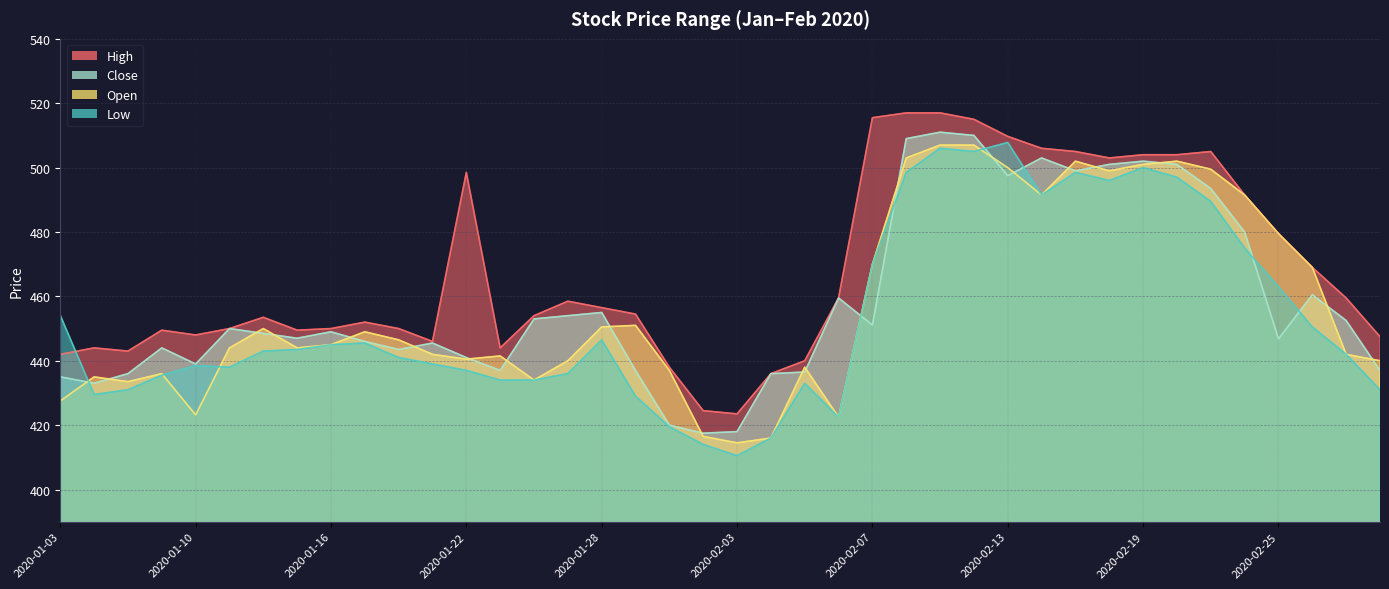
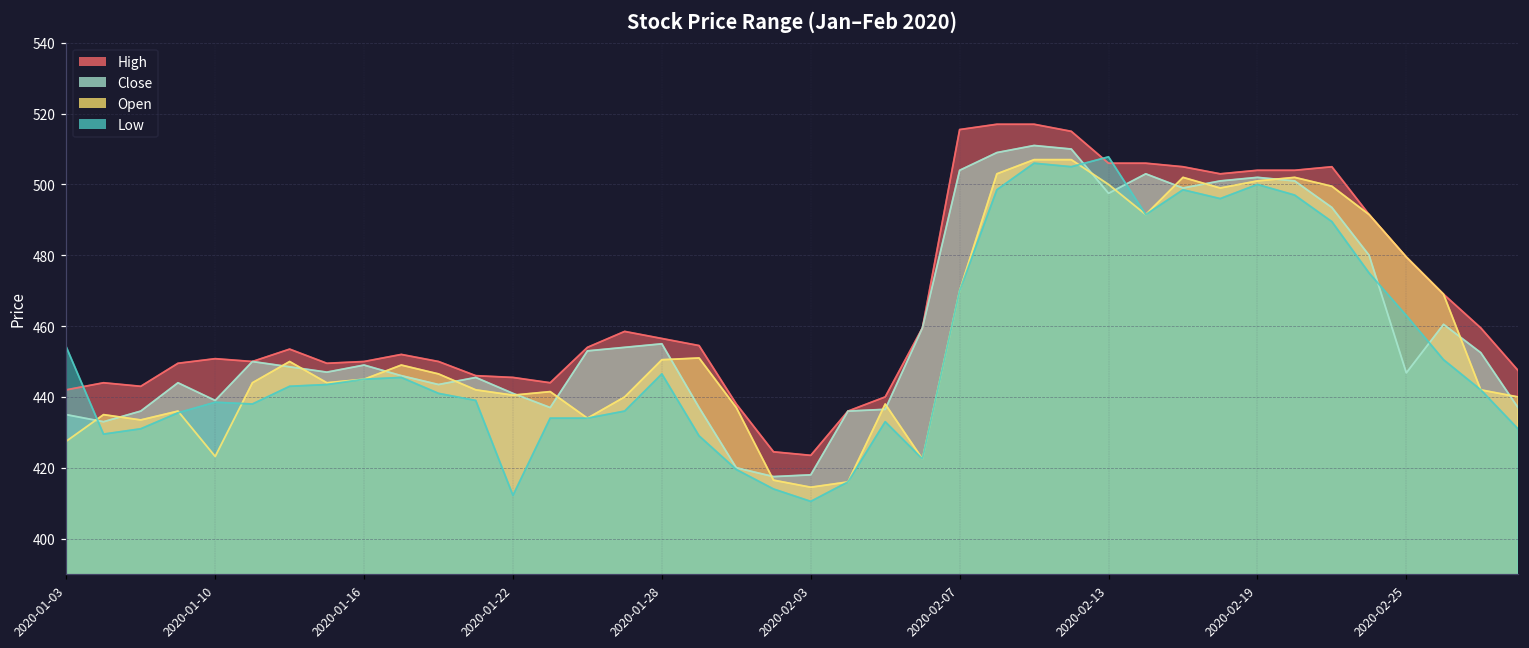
  {
    "High": {
      "2020-01-03": 442,
-     "2020-01-10": 448,
+     "2020-01-10": 451,
      "2020-01-16": 450,
-     "2020-01-22": 499,
+     "2020-01-22": 446,
      "2020-01-28": 457,
      "2020-02-03": 424,
      "2020-02-07": 516,
-     "2020-02-13": 510,
+     "2020-02-13": 506,
      "2020-02-19": 504
    },
    "Close": {
      "2020-01-03": 435,
      "2020-01-16": 449,
      "2020-01-28": 455,
      "2020-02-03": 418,
-     "2020-02-07": 451,
+     "2020-02-07": 504,
      "2020-02-13": 498,
      "2020-02-19": 502,
      "2020-02-25": 447
    },
    "Open": {
      "2020-01-03": 428,
      "2020-01-10": 423,
      "2020-01-28": 451,
      "2020-02-03": 415,
      "2020-02-13": 500,
      "2020-02-19": 501
    },
    "Low": {
      "2020-01-03": 454,
-     "2020-01-22": 437,
+     "2020-01-22": 412,
      "2020-01-28": 447,
      "2020-02-03": 411,
      "2020-02-13": 508,
      "2020-02-19": 500,
      "2020-02-25": 463
    }
  }
